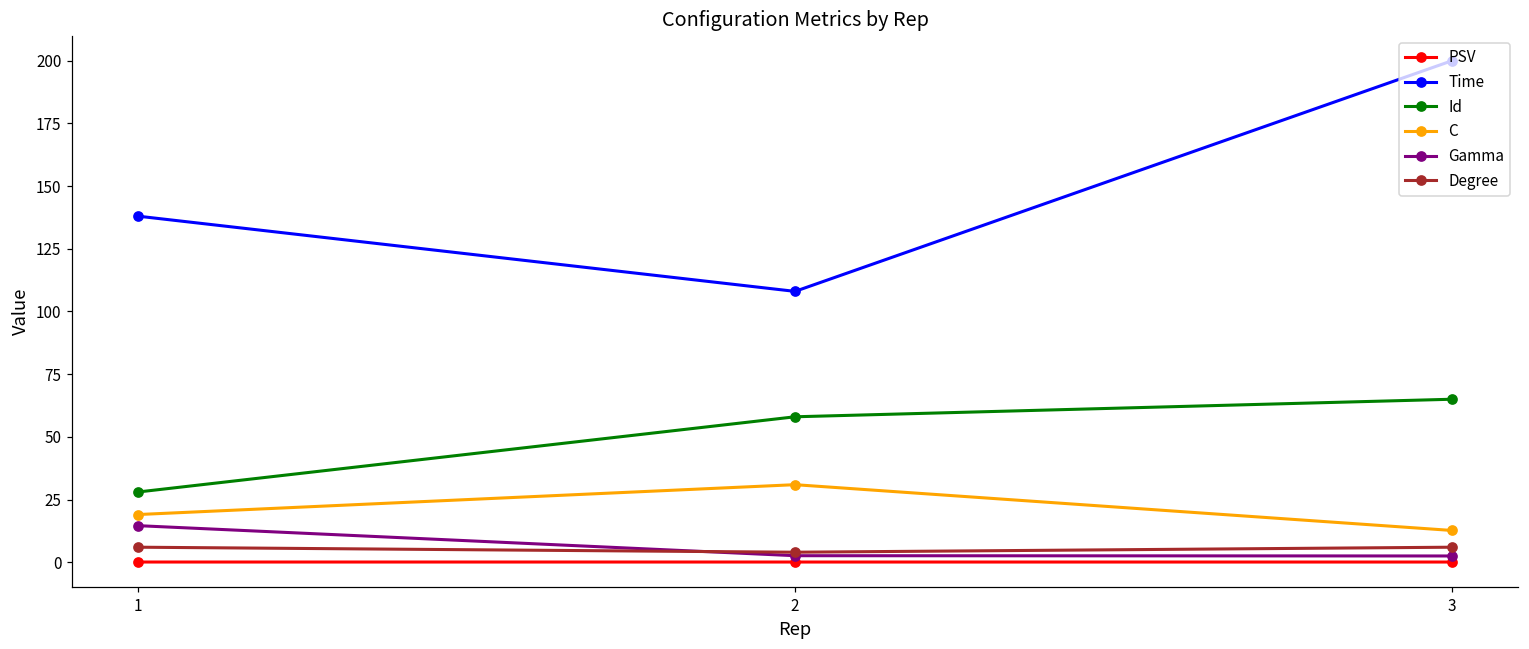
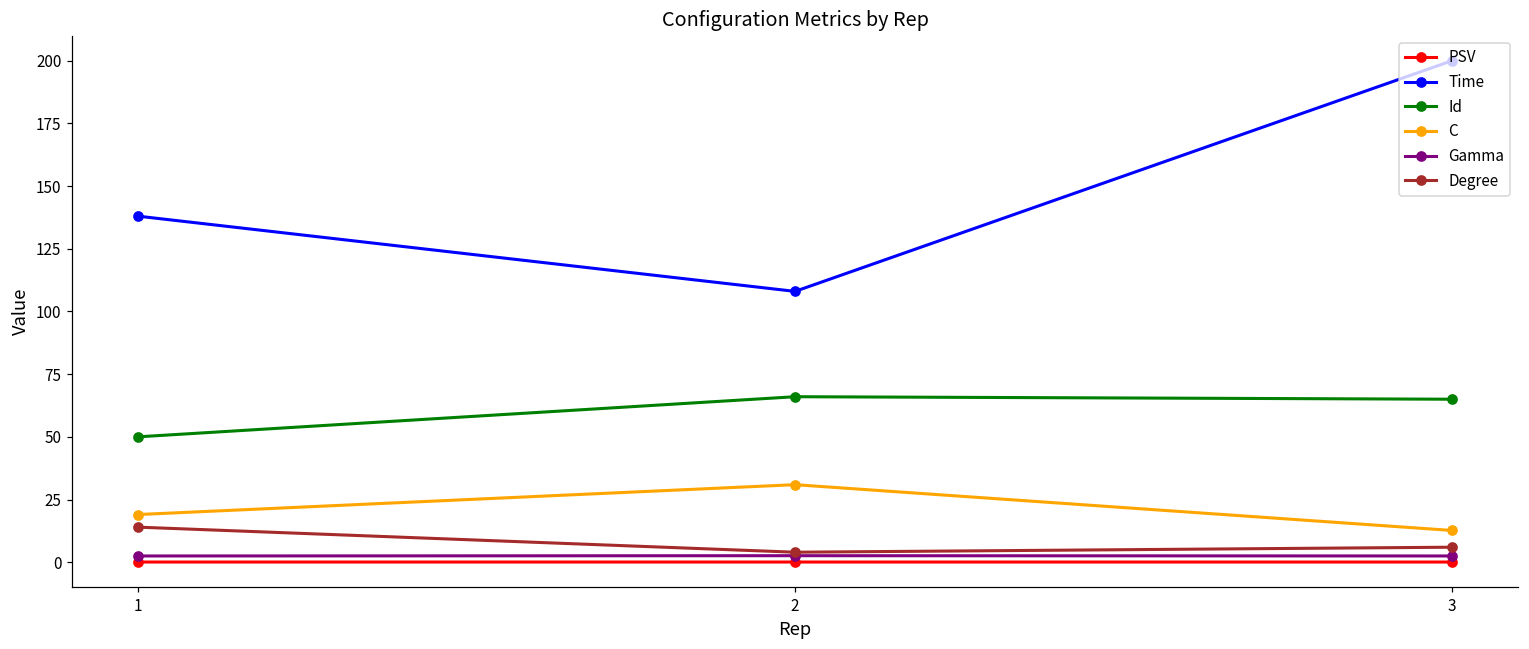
  {
    "PSV": {
      "1": 0,
      "2": 0,
      "3": 0
    },
    "Time": {
      "1": 138,
      "2": 108
    },
    "Id": {
-     "1": 28,
-     "2": 58,
+     "1": 50,
+     "2": 66,
      "3": 65
    },
    "C": {
      "1": 19,
      "2": 31,
      "3": 13
    },
    "Gamma": {
-     "1": 15,
+     "1": 3,
      "2": 3,
      "3": 3
    },
    "Degree": {
-     "1": 6,
+     "1": 14,
      "2": 4,
      "3": 6
    }
  }
